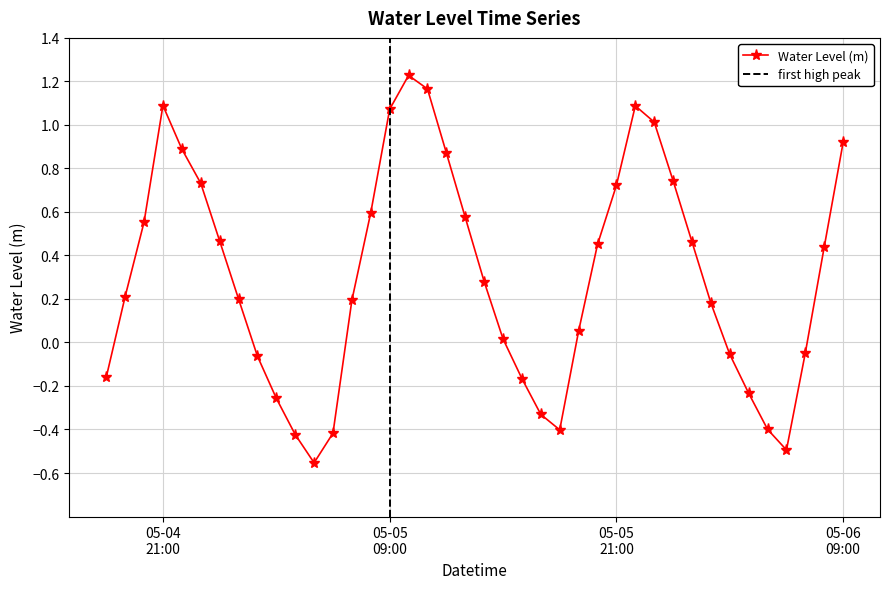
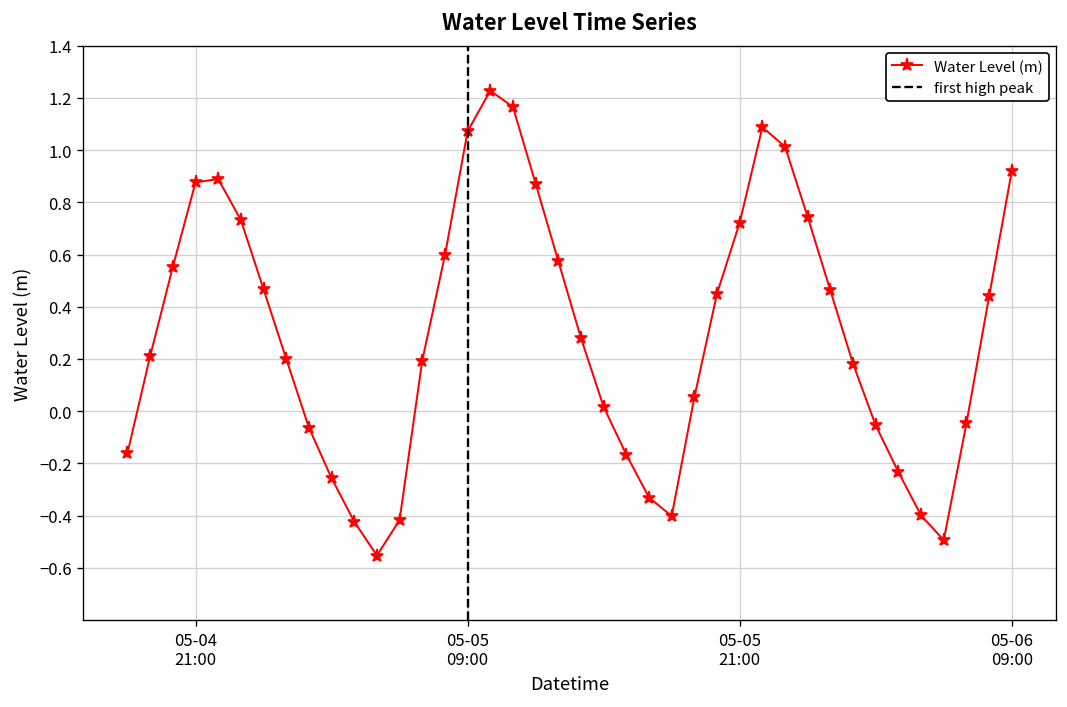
  {
-   "05-04 21:00": 1.09,
+   "05-04 21:00": 0.88,
    "05-05 09:00": 1.07,
    "05-05 21:00": 0.72,
    "05-06 09:00": 0.92
  }
